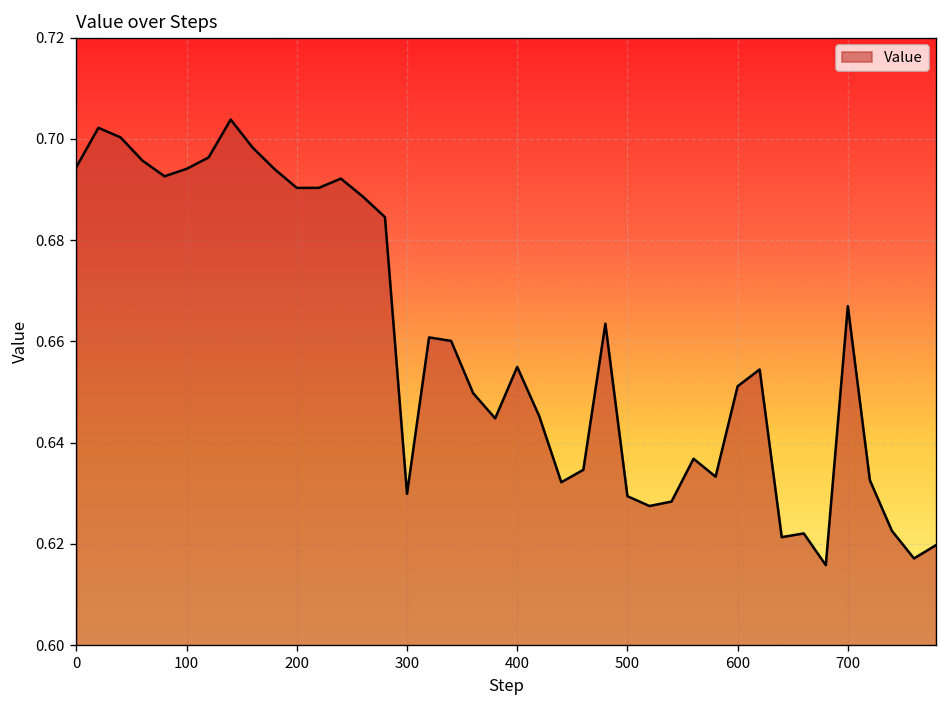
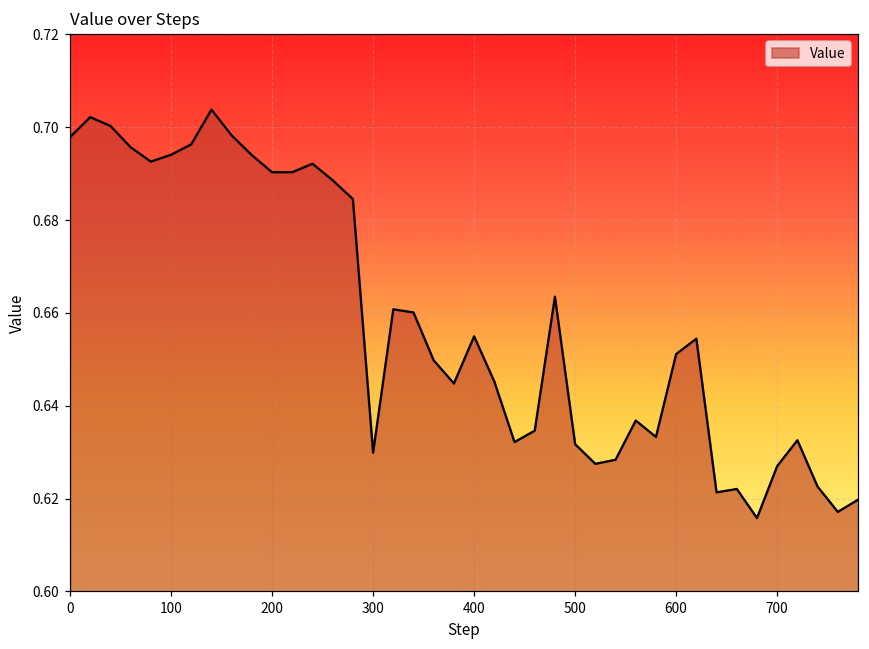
  {
-   "0": 0.694,
+   "0": 0.698,
    "100": 0.694,
    "200": 0.690,
    "300": 0.630,
    "400": 0.655,
-   "500": 0.629,
+   "500": 0.632,
    "600": 0.651,
-   "700": 0.667
+   "700": 0.627
  }
